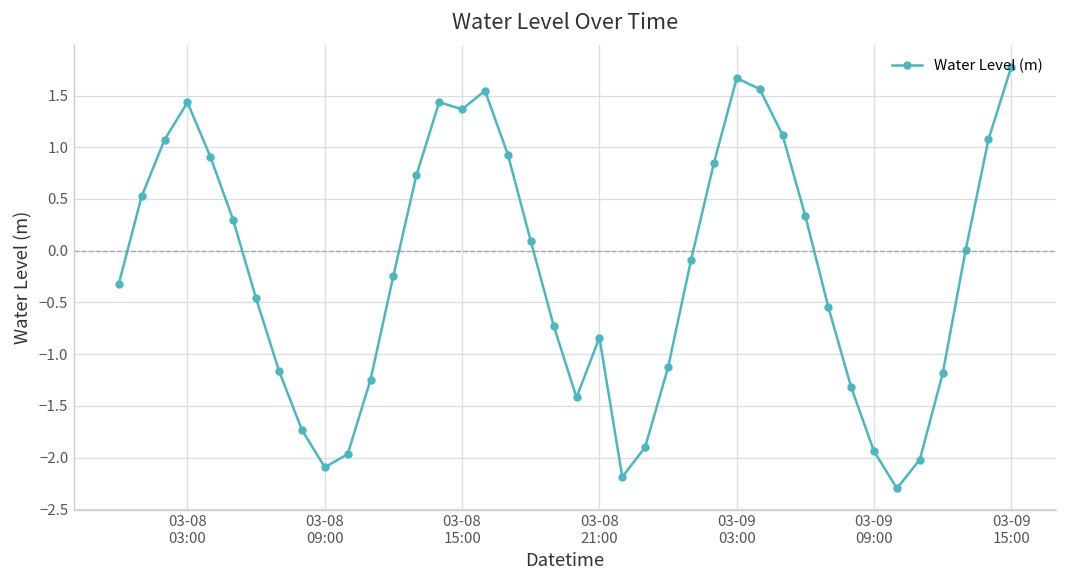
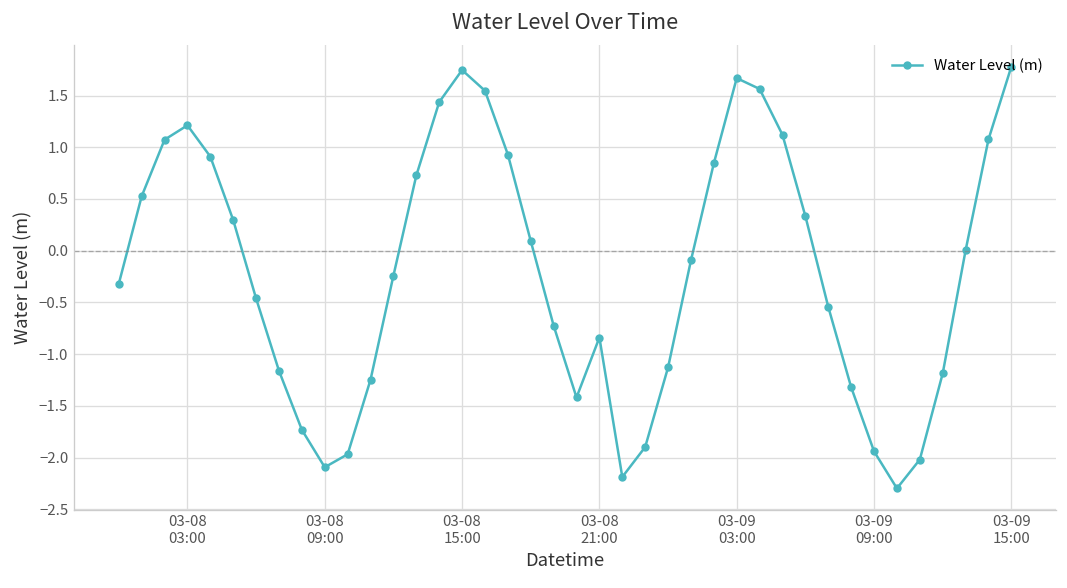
  {
-   "03-08 03:00": 1.4,
+   "03-08 03:00": 1.2,
    "03-08 09:00": -2.1,
-   "03-08 15:00": 1.4,
+   "03-08 15:00": 1.7,
    "03-08 21:00": -0.8,
    "03-09 03:00": 1.7,
    "03-09 09:00": -1.9,
    "03-09 15:00": 1.8
  }
